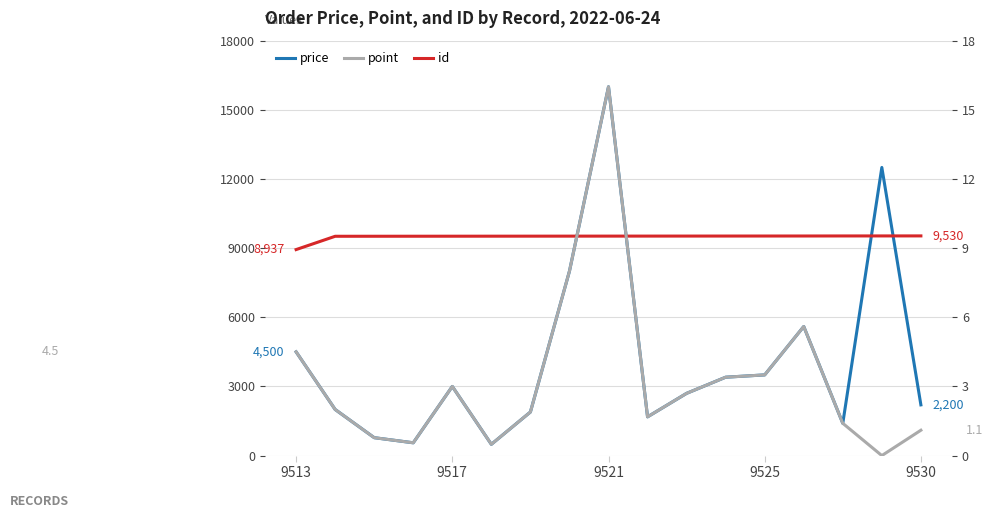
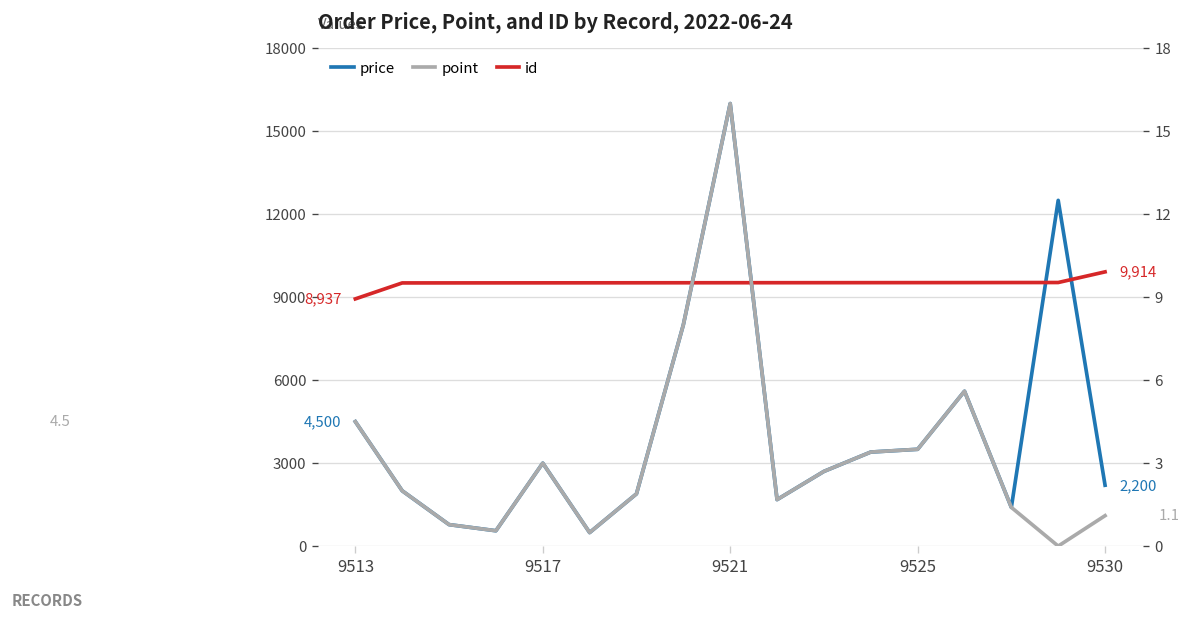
  {
    "price": {
      "9513": "4,500",
      "9530": "2,200"
    },
    "id": {
      "9513": "8,937",
-     "9530": "9,530"
+     "9530": "9,914"
    }
  }
